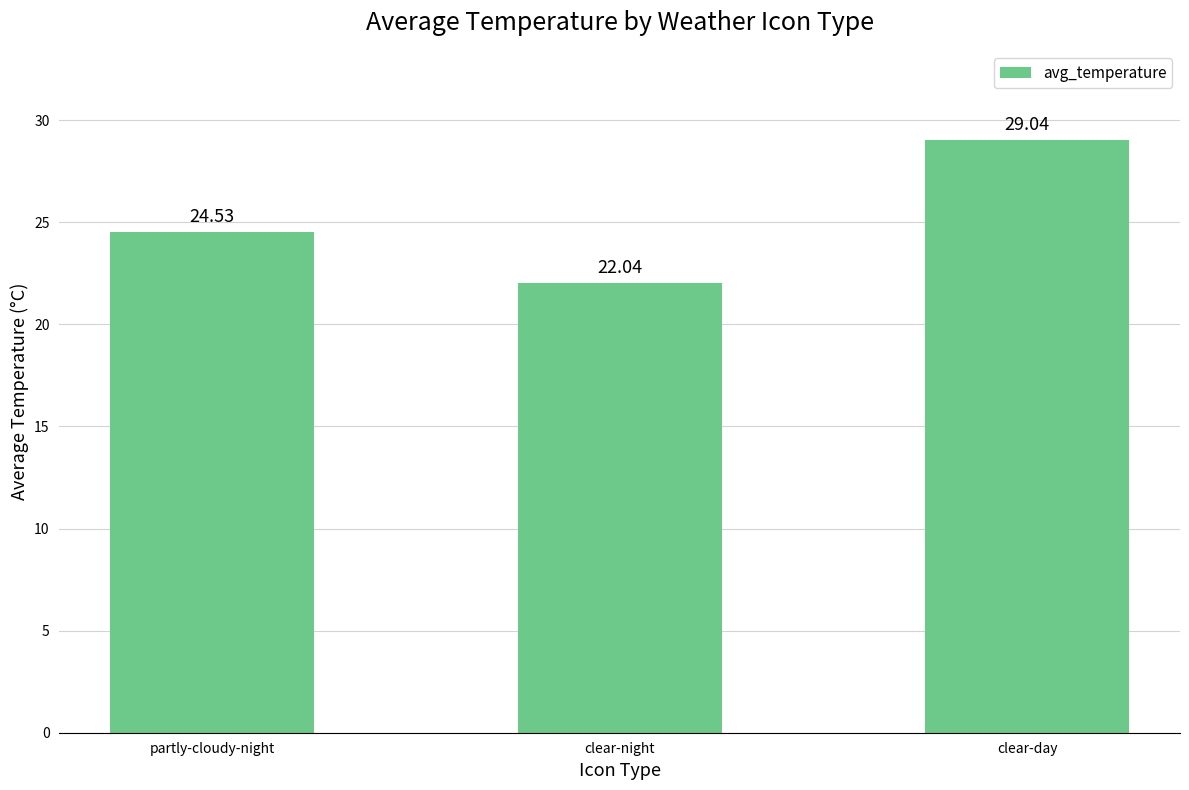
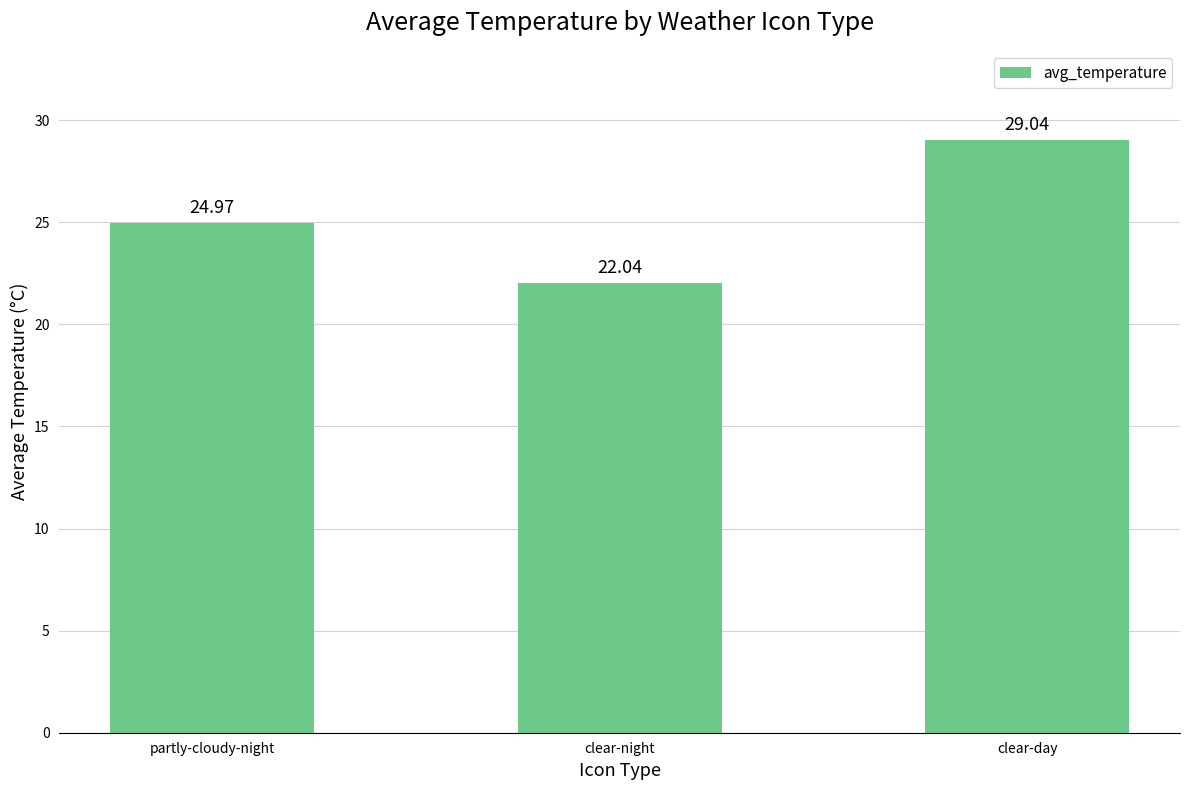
  {
-   "partly-cloudy-night": 24.53,
+   "partly-cloudy-night": 24.97,
    "clear-night": 22.04,
    "clear-day": 29.04
  }
